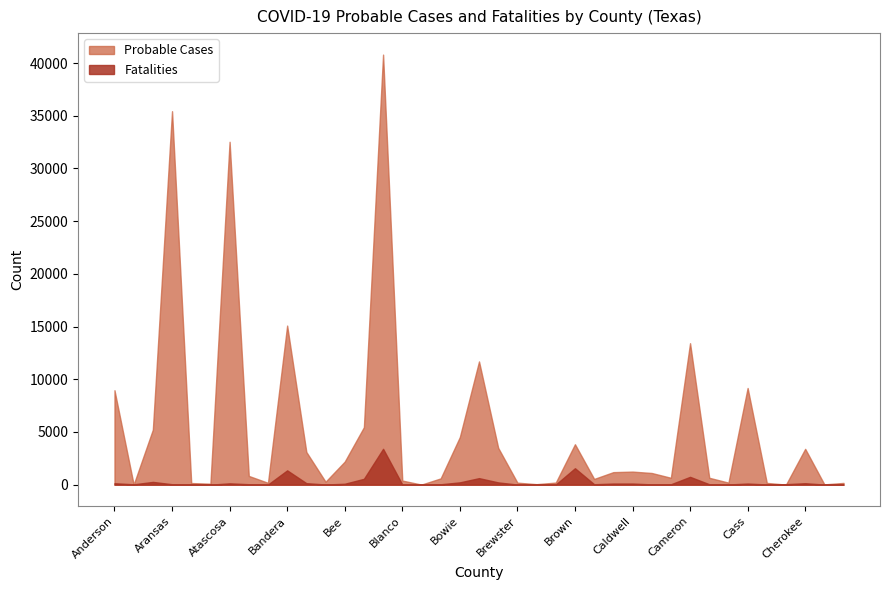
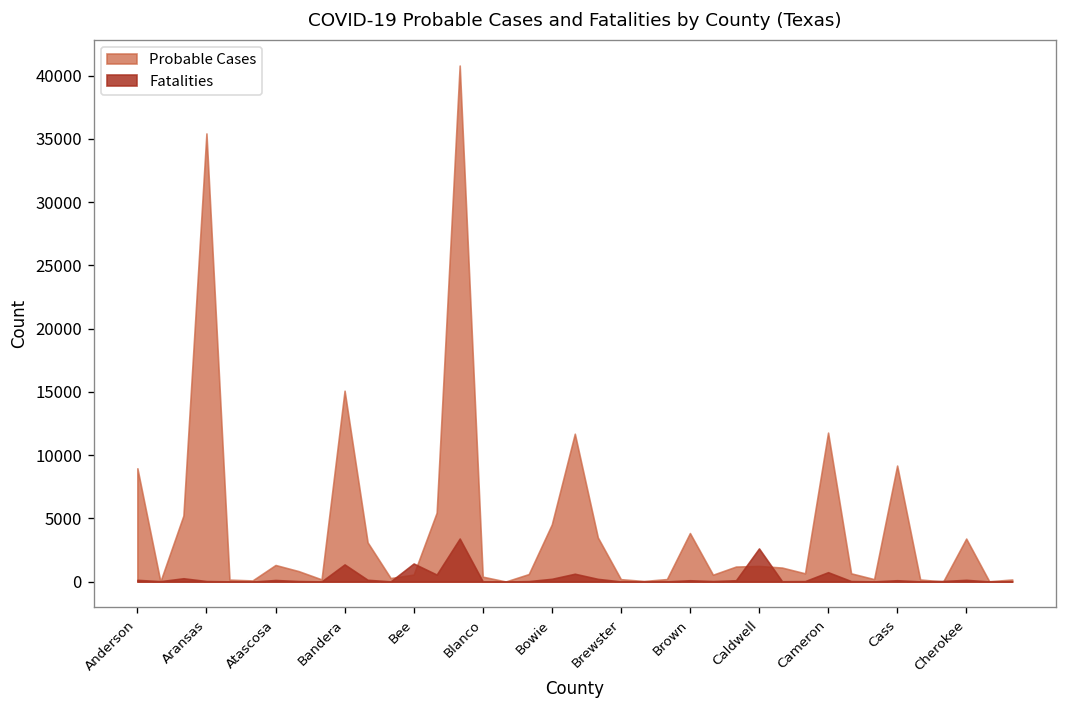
  {
    "Probable Cases": {
      "Anderson": 9000,
      "Aransas": 35400,
-     "Atascosa": 32500,
+     "Atascosa": 1300,
      "Bandera": 15100,
-     "Bee": 2200,
+     "Bee": 600,
      "Blanco": 400,
      "Bowie": 4500,
      "Brown": 3800,
      "Caldwell": 1200,
-     "Cameron": 13400,
+     "Cameron": 11800,
      "Cass": 9200,
      "Cherokee": 3400
    },
    "Fatalities": {
      "Bandera": 1400,
-     "Bee": 100,
-     "Brown": 1600,
-     "Caldwell": 100,
+     "Bee": 1400,
+     "Brown": 100,
+     "Caldwell": 2600,
      "Cameron": 700
    }
  }
